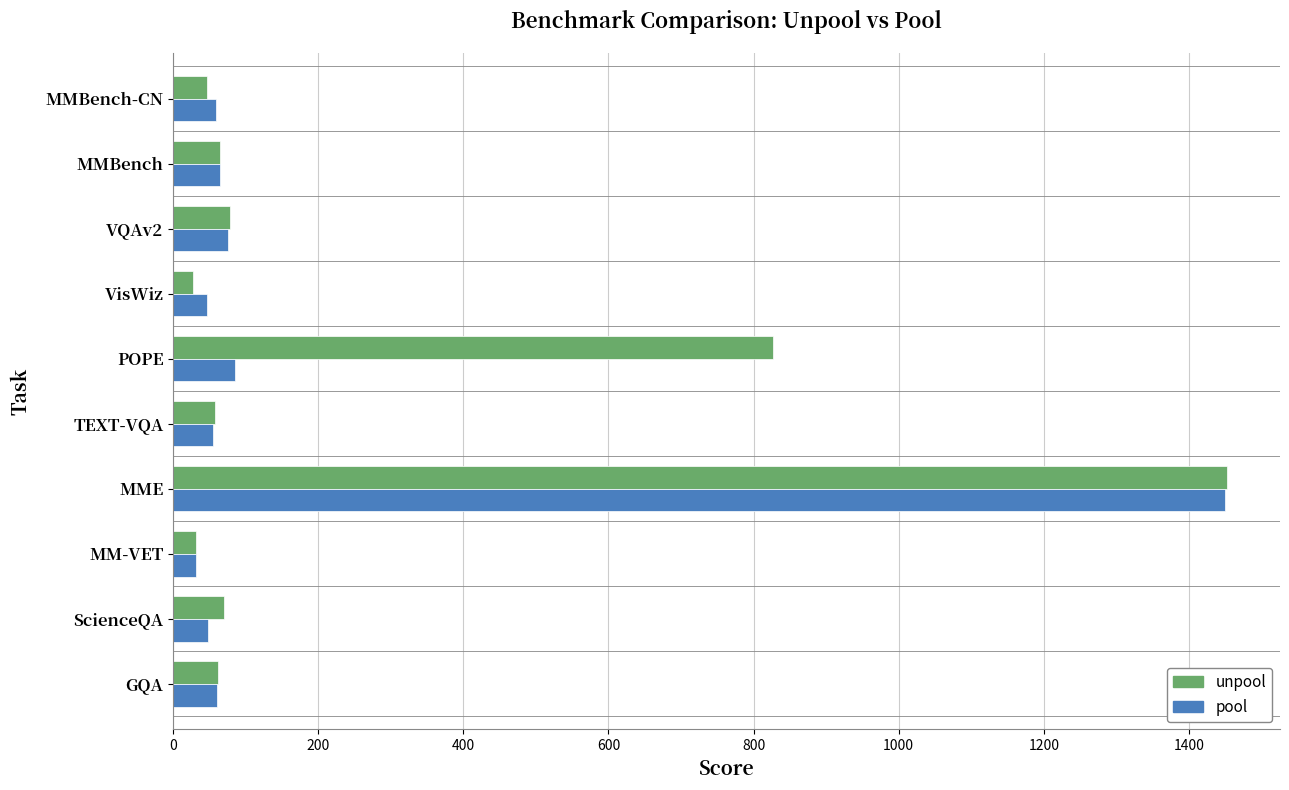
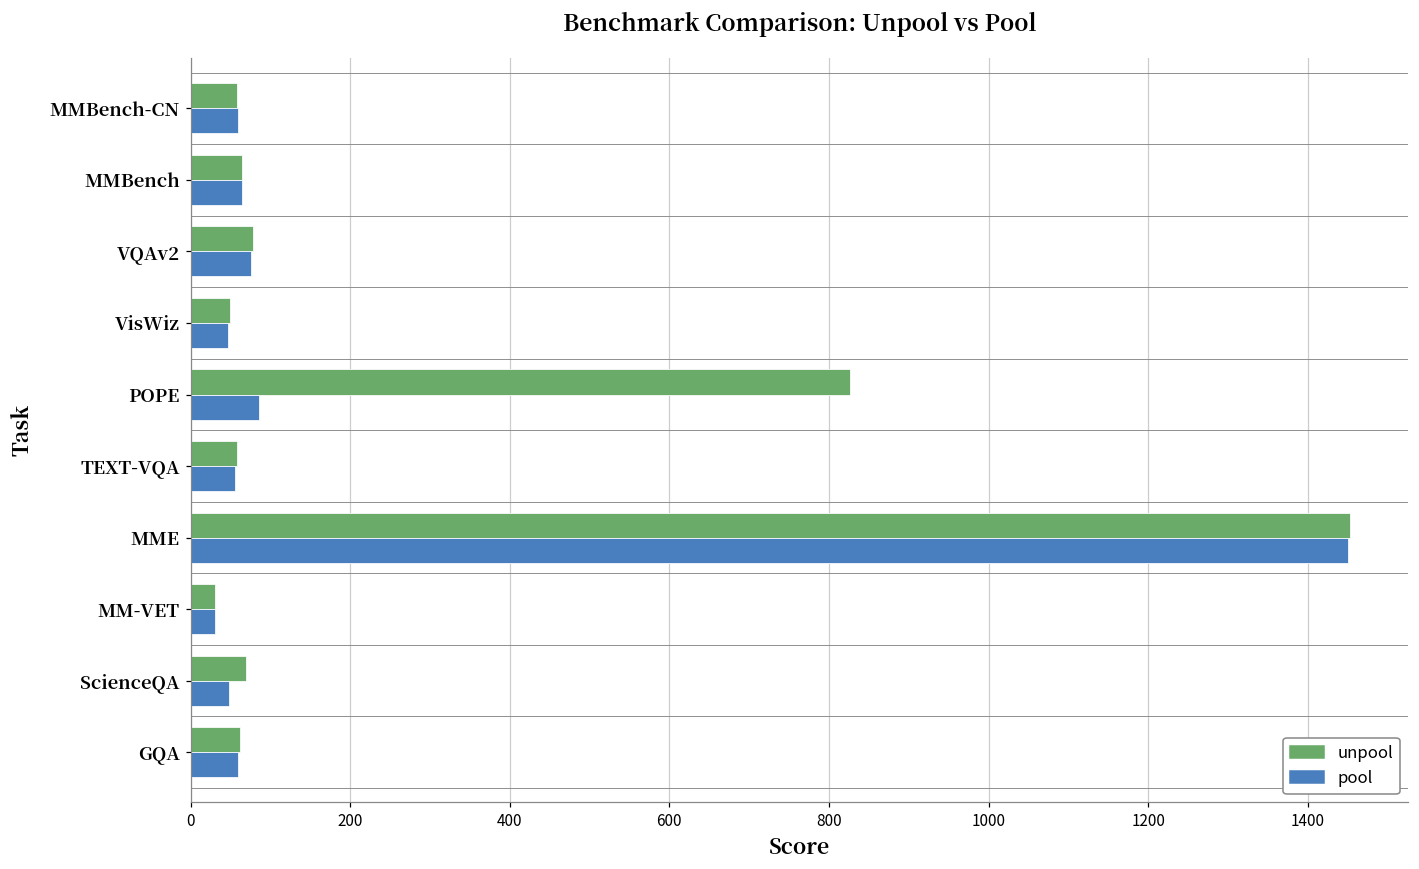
  {
    "unpool": {
-     "MMBench-CN": 50,
+     "MMBench-CN": 60,
      "MMBench": 60,
      "VQAv2": 80,
-     "VisWiz": 30,
+     "VisWiz": 50,
      "POPE": 830,
      "TEXT-VQA": 60,
      "MME": 1450,
      "MM-VET": 30,
      "ScienceQA": 70,
      "GQA": 60
    },
    "pool": {
      "MMBench-CN": 60,
      "MMBench": 70,
      "VQAv2": 80,
      "VisWiz": 50,
      "POPE": 90,
      "TEXT-VQA": 60,
      "MME": 1450,
      "MM-VET": 30,
      "ScienceQA": 50,
      "GQA": 60
    }
  }
